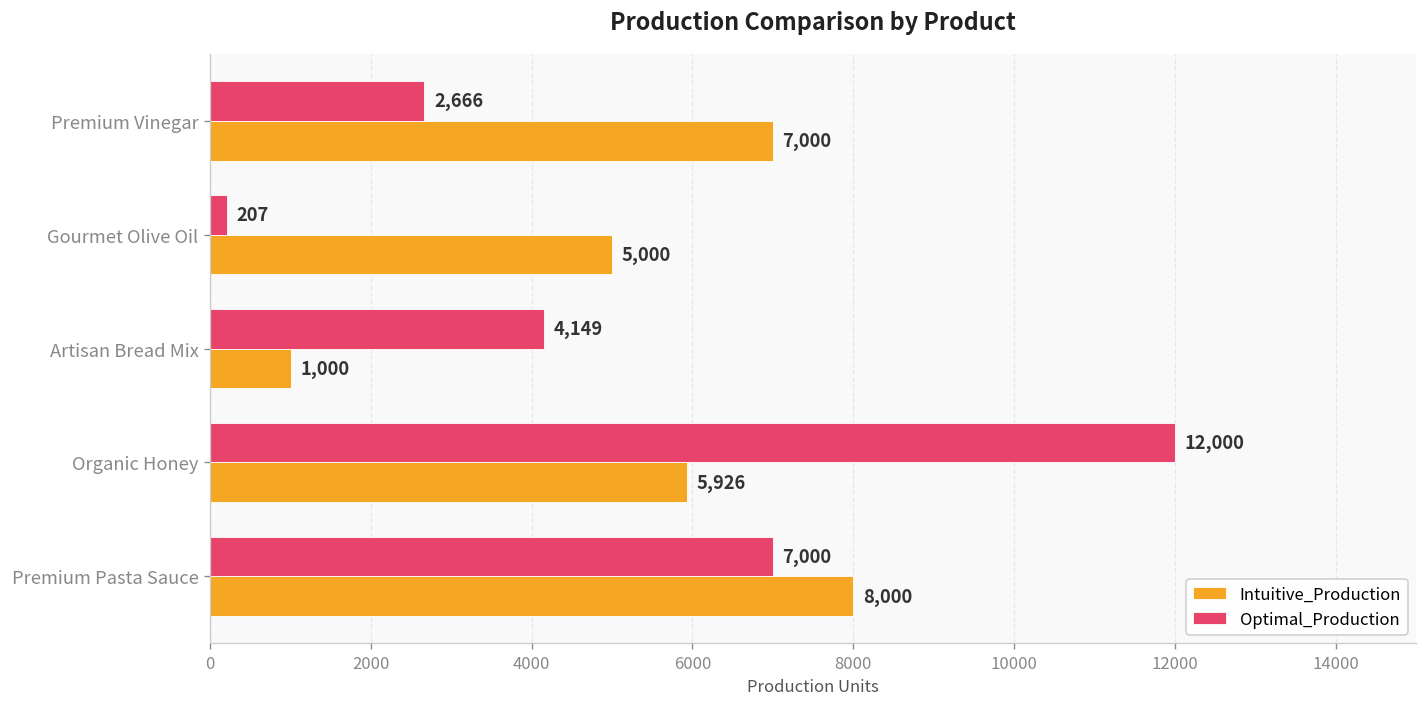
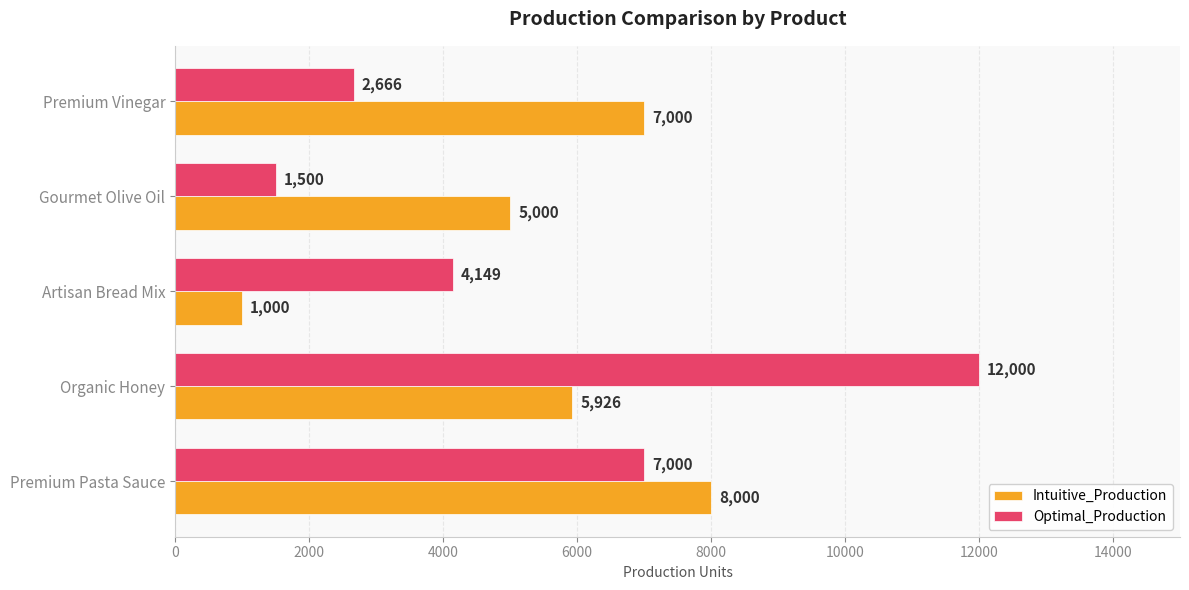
  {
    "Intuitive_Production": {
      "Premium Vinegar": "7,000",
      "Gourmet Olive Oil": "5,000",
      "Artisan Bread Mix": "1,000",
      "Organic Honey": "5,926",
      "Premium Pasta Sauce": "8,000"
    },
    "Optimal_Production": {
      "Premium Vinegar": "2,666",
-     "Gourmet Olive Oil": "207",
+     "Gourmet Olive Oil": "1,500",
      "Artisan Bread Mix": "4,149",
      "Organic Honey": "12,000",
      "Premium Pasta Sauce": "7,000"
    }
  }
